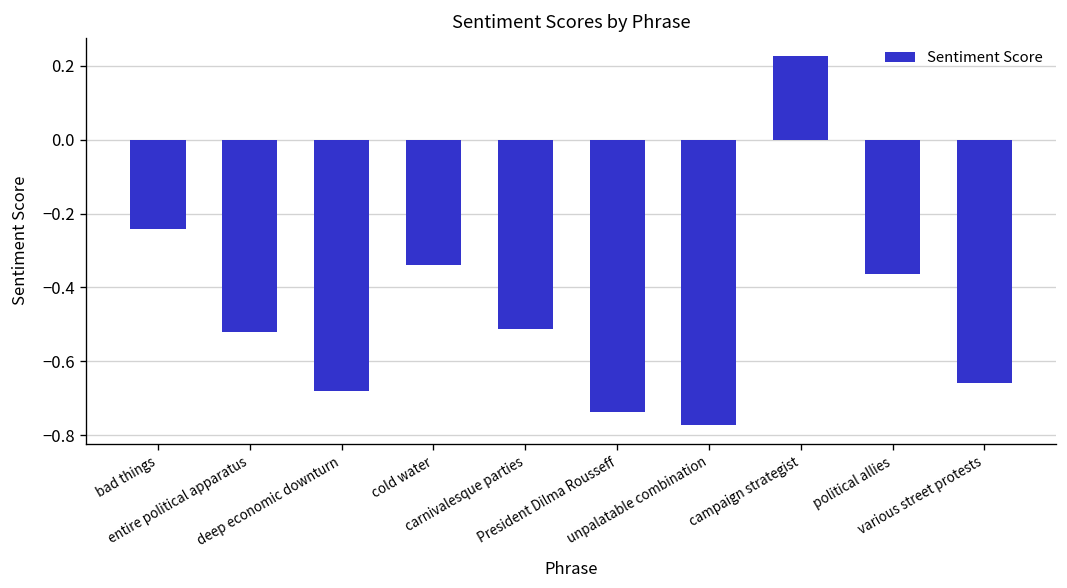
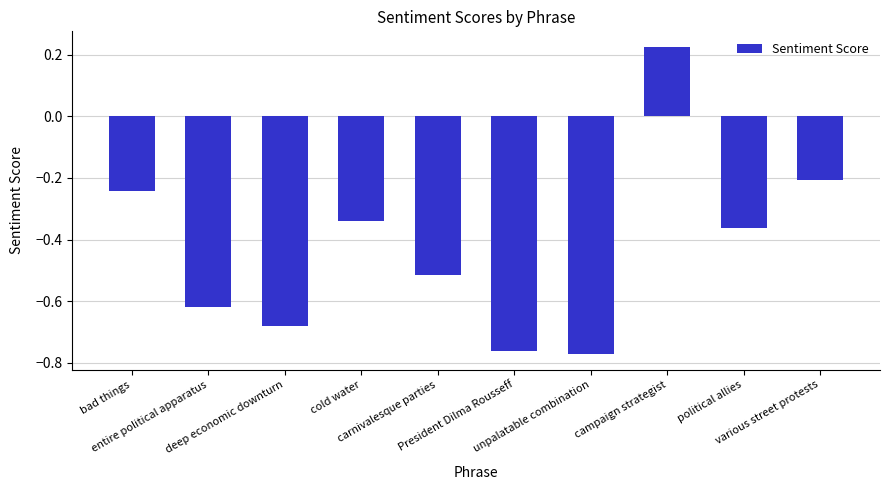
  {
    "bad things": -0.24,
-   "entire political apparatus": -0.52,
+   "entire political apparatus": -0.62,
    "deep economic downturn": -0.68,
    "cold water": -0.34,
    "carnivalesque parties": -0.51,
-   "President Dilma Rousseff": -0.74,
+   "President Dilma Rousseff": -0.76,
    "unpalatable combination": -0.77,
    "campaign strategist": 0.23,
    "political allies": -0.36,
-   "various street protests": -0.66
+   "various street protests": -0.21
  }
